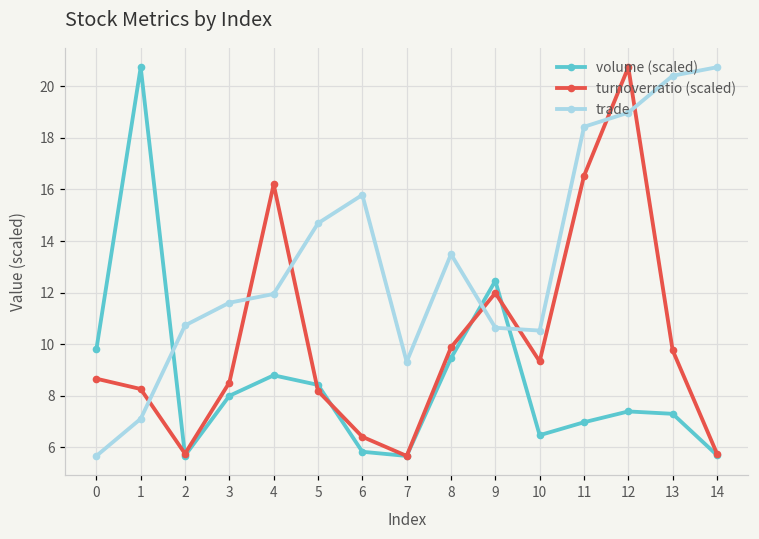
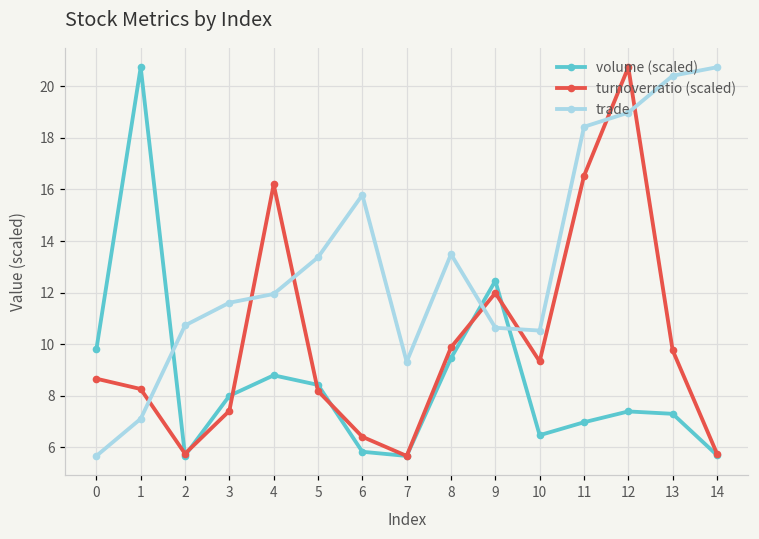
  {
    "volume (scaled)": {
      "0": 9.8,
      "1": 20.7,
      "3": 8.0,
      "4": 8.8,
      "5": 8.4,
      "6": 5.8,
      "8": 9.5,
      "9": 12.5,
      "10": 6.5,
      "11": 7.0,
      "12": 7.4,
      "13": 7.3
    },
    "turnoverratio (scaled)": {
      "0": 8.7,
      "1": 8.3,
-     "3": 8.5,
+     "3": 7.4,
      "4": 16.2,
      "5": 8.2,
      "6": 6.4,
      "8": 9.9,
      "9": 12.0,
      "10": 9.3,
      "11": 16.5,
      "12": 20.7,
      "13": 9.8
    },
    "trade": {
      "0": 5.7,
      "1": 7.1,
      "2": 10.7,
      "3": 11.6,
      "4": 12.0,
-     "5": 14.7,
+     "5": 13.4,
      "6": 15.8,
      "7": 9.3,
      "8": 13.5,
      "9": 10.6,
      "10": 10.5,
      "11": 18.4,
      "12": 19.0,
      "13": 20.4,
      "14": 20.7
    }
  }
